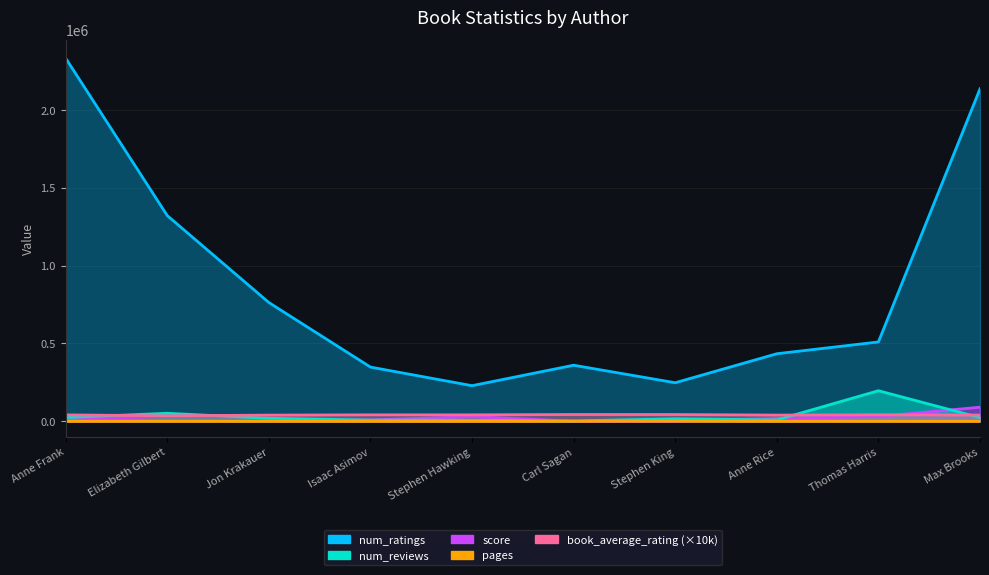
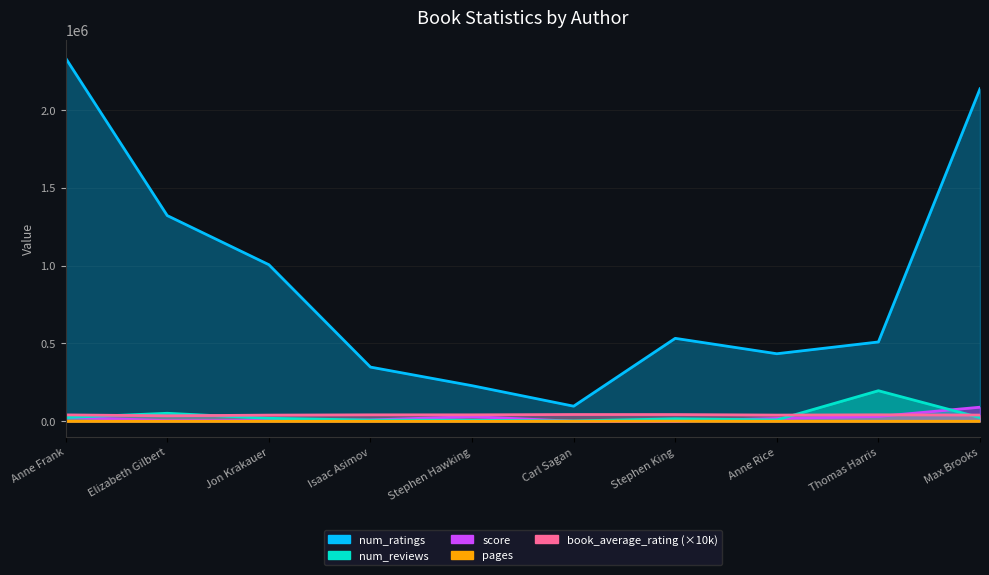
  {
    "num_ratings": {
      "Anne Frank": 2330000,
      "Elizabeth Gilbert": 1320000,
-     "Jon Krakauer": 760000,
+     "Jon Krakauer": 1010000,
      "Isaac Asimov": 350000,
      "Stephen Hawking": 230000,
-     "Carl Sagan": 360000,
-     "Stephen King": 250000,
+     "Carl Sagan": 100000,
+     "Stephen King": 530000,
      "Anne Rice": 430000,
      "Thomas Harris": 510000,
      "Max Brooks": 2140000
    },
    "score": {
      "Max Brooks": 90000
    },
    "num_reviews": {
      "Elizabeth Gilbert": 50000,
      "Thomas Harris": 200000,
      "Max Brooks": 20000
    },
    "pages": {
      "Anne Frank": 0,
      "Thomas Harris": 0,
      "Max Brooks": 0
    }
  }
